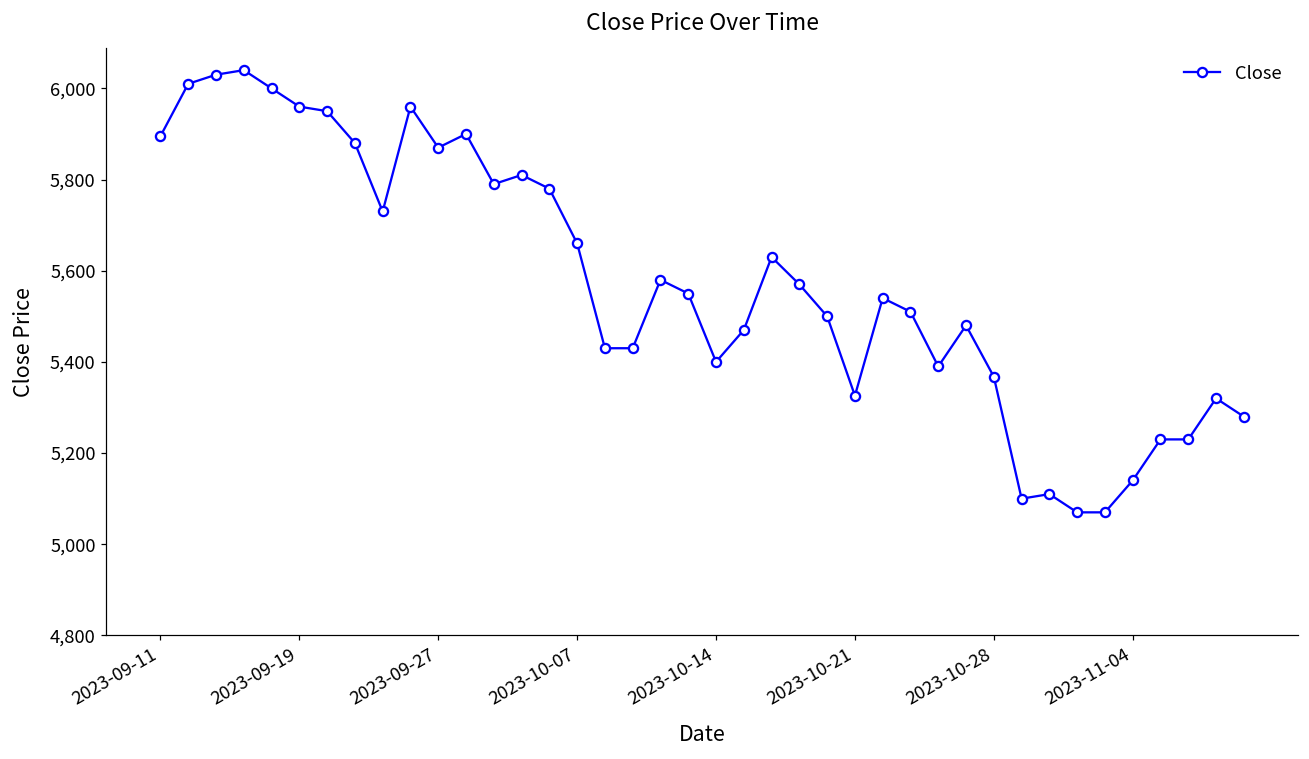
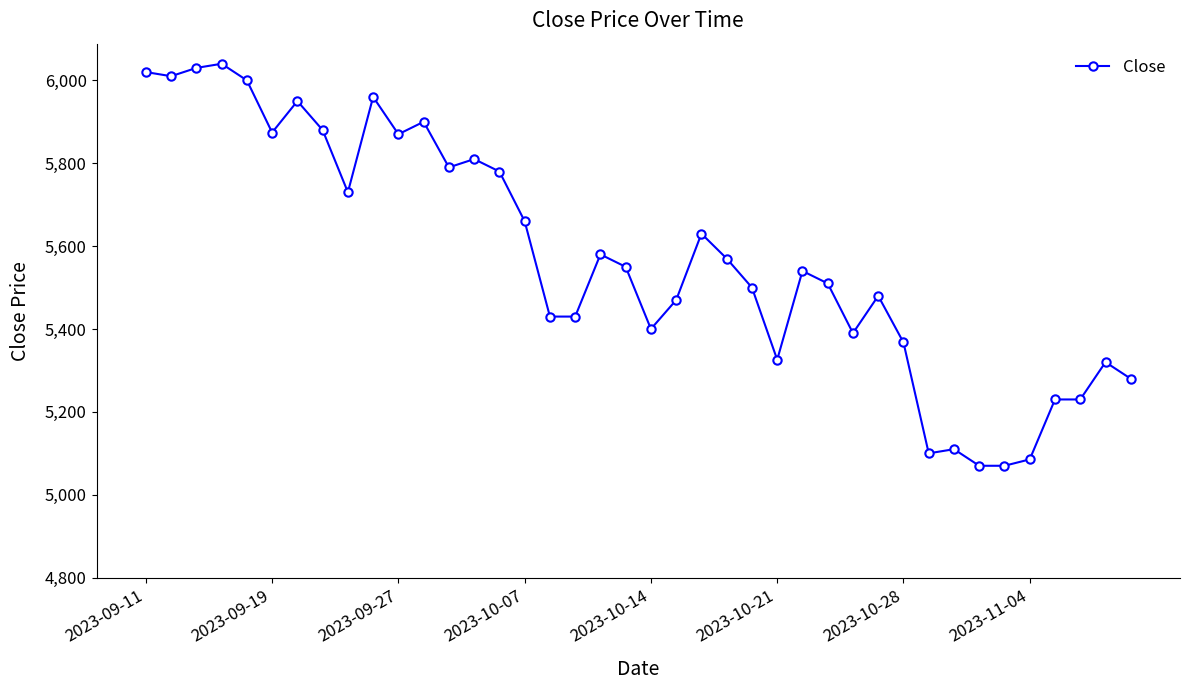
  {
-   "2023-09-11": "5,900",
-   "2023-09-19": "5,960",
+   "2023-09-11": "6,020",
+   "2023-09-19": "5,870",
    "2023-09-27": "5,870",
    "2023-10-07": "5,660",
    "2023-10-14": "5,400",
    "2023-10-21": "5,330",
    "2023-10-28": "5,370",
-   "2023-11-04": "5,140"
+   "2023-11-04": "5,090"
  }
